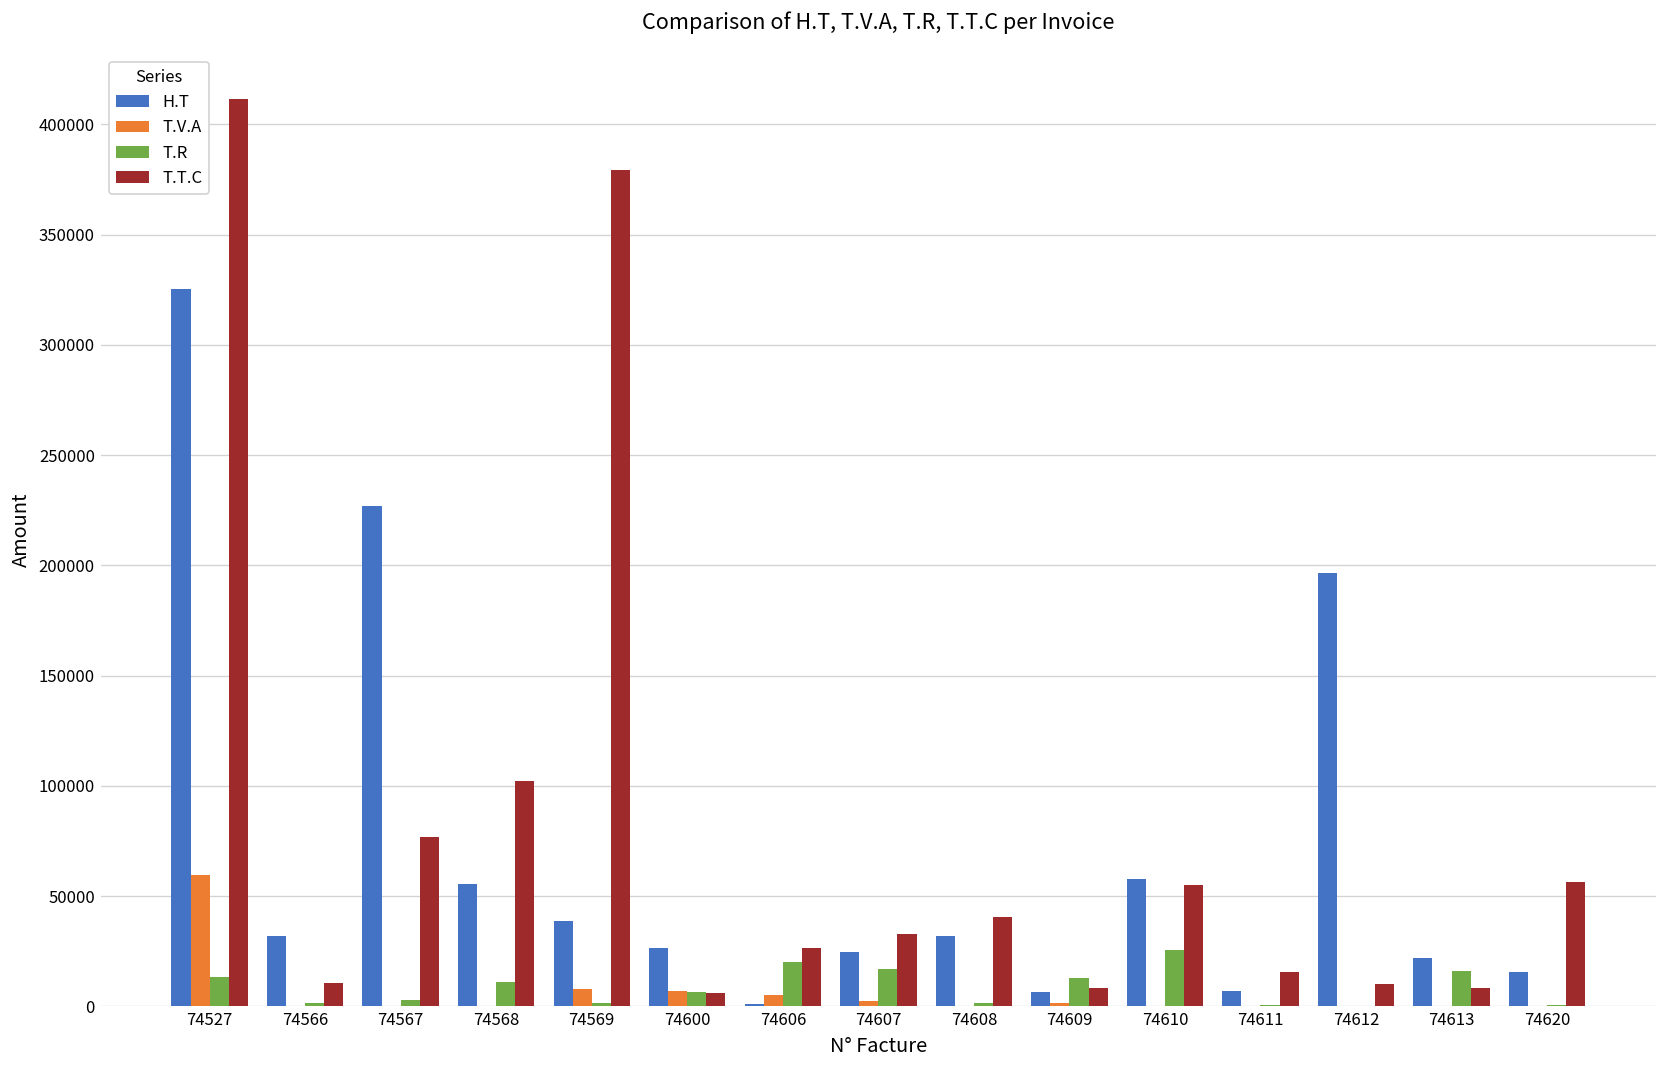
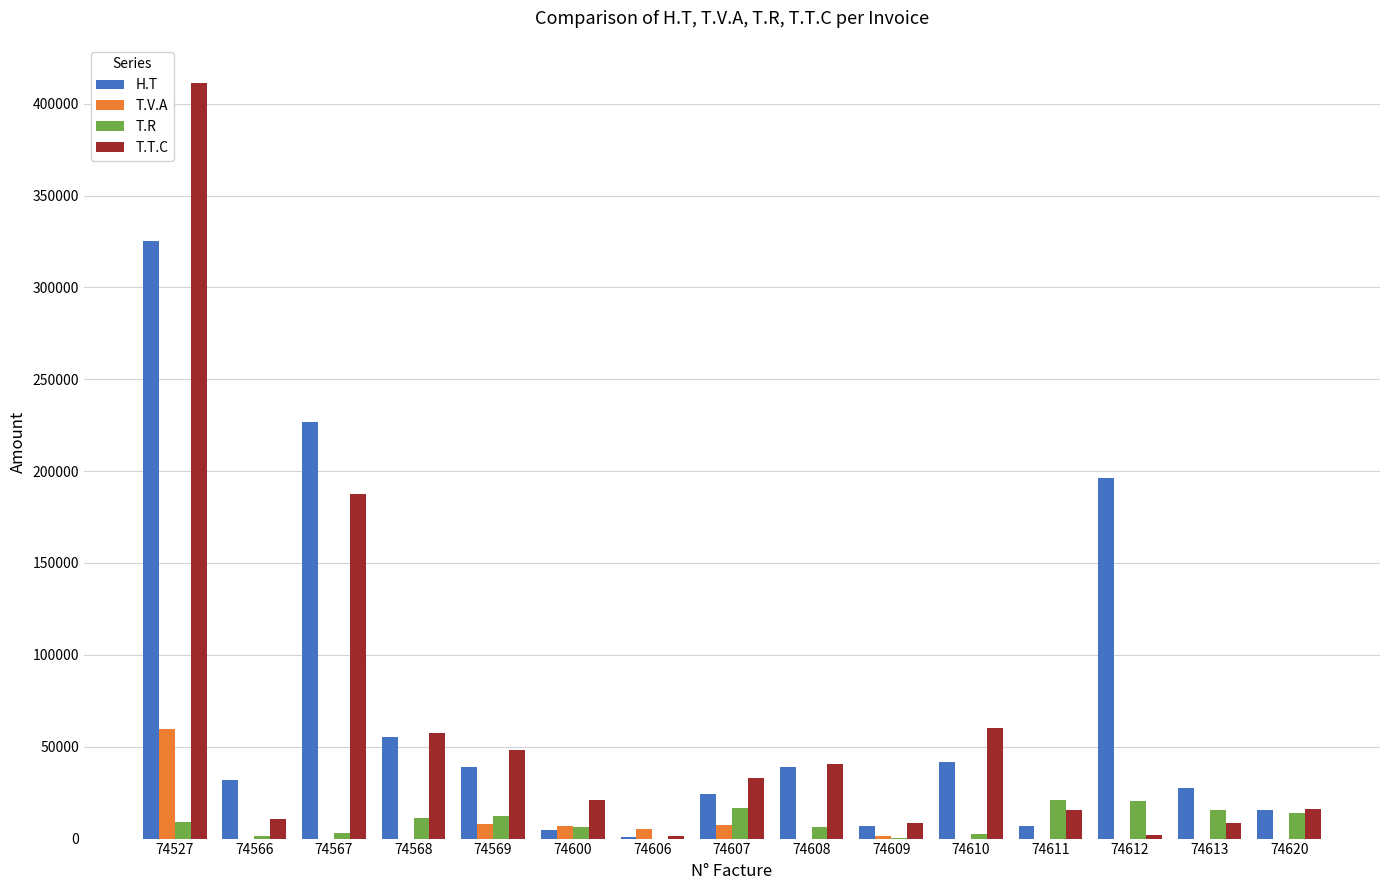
  {
    "H.T": {
      "74527": 325000,
      "74566": 32000,
      "74567": 227000,
      "74568": 55000,
      "74569": 39000,
-     "74600": 26000,
+     "74600": 5000,
      "74607": 24000,
-     "74608": 32000,
+     "74608": 39000,
      "74609": 7000,
-     "74610": 58000,
+     "74610": 42000,
      "74611": 7000,
      "74612": 196000,
-     "74613": 22000,
+     "74613": 27000,
      "74620": 15000
    },
    "T.V.A": {
      "74527": 59000,
      "74566": 0,
      "74567": 0,
      "74568": 0,
      "74569": 8000,
      "74600": 7000,
      "74606": 5000,
-     "74607": 2000,
+     "74607": 7000,
      "74608": 0,
      "74609": 1000,
      "74610": 0,
      "74611": 0,
      "74612": 0,
      "74613": 0,
      "74620": 0
    },
    "T.R": {
-     "74527": 13000,
+     "74527": 9000,
      "74567": 3000,
      "74568": 11000,
-     "74569": 2000,
+     "74569": 12000,
      "74600": 7000,
-     "74606": 20000,
+     "74606": 0,
      "74607": 17000,
-     "74608": 2000,
-     "74609": 13000,
-     "74610": 25000,
-     "74611": 1000,
-     "74612": 0,
+     "74608": 6000,
+     "74609": 0,
+     "74610": 2000,
+     "74611": 21000,
+     "74612": 20000,
      "74613": 16000,
-     "74620": 1000
+     "74620": 14000
    },
    "T.T.C": {
      "74527": 411000,
      "74566": 10000,
-     "74567": 77000,
-     "74568": 102000,
-     "74569": 380000,
-     "74600": 6000,
-     "74606": 27000,
+     "74567": 188000,
+     "74568": 58000,
+     "74569": 48000,
+     "74600": 21000,
+     "74606": 1000,
      "74607": 33000,
      "74608": 41000,
      "74609": 8000,
-     "74610": 55000,
+     "74610": 60000,
      "74611": 16000,
-     "74612": 10000,
+     "74612": 2000,
      "74613": 8000,
-     "74620": 56000
+     "74620": 16000
    }
  }
